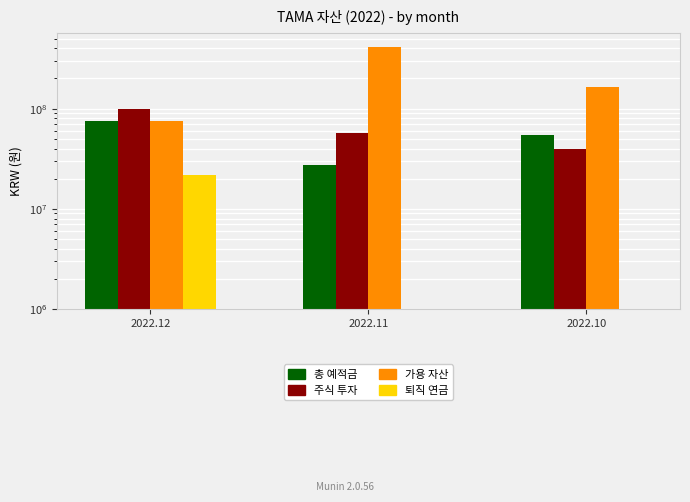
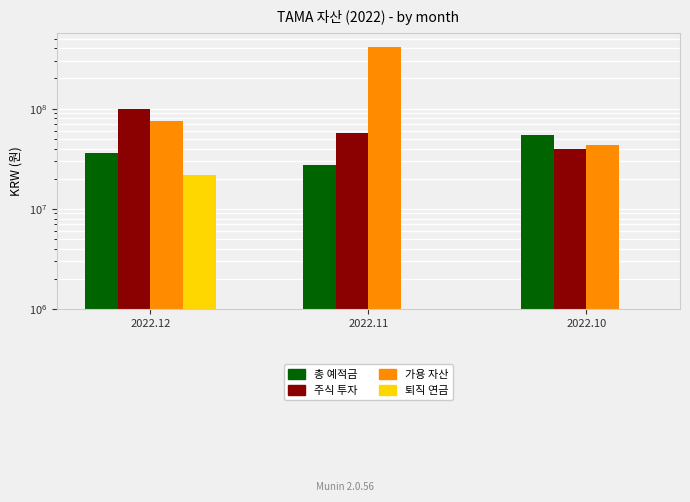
  {
    "총 예적금": {
-     "2022.12": 70000000,
+     "2022.12": 36000000,
      "2022.11": 27000000,
      "2022.10": 60000000
    },
    "주식 투자": {
      "2022.12": 100000000,
      "2022.11": 60000000,
      "2022.10": 40000000
    },
    "가용 자산": {
      "2022.12": 80000000,
      "2022.11": 410000000,
-     "2022.10": 170000000
+     "2022.10": 43000000
    },
    "퇴직 연금": {
      "2022.12": 22000000
    }
  }
